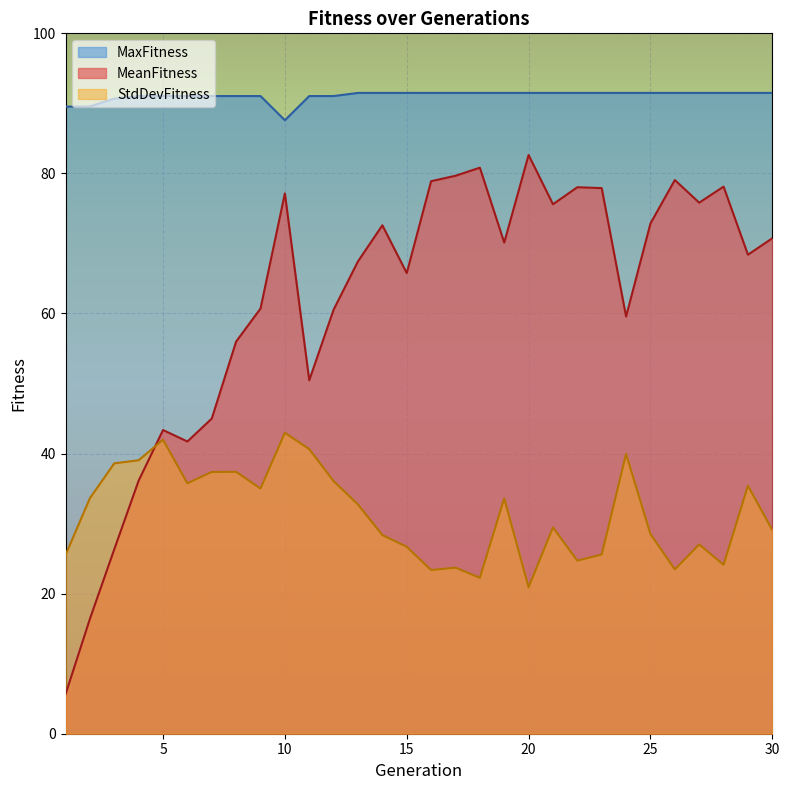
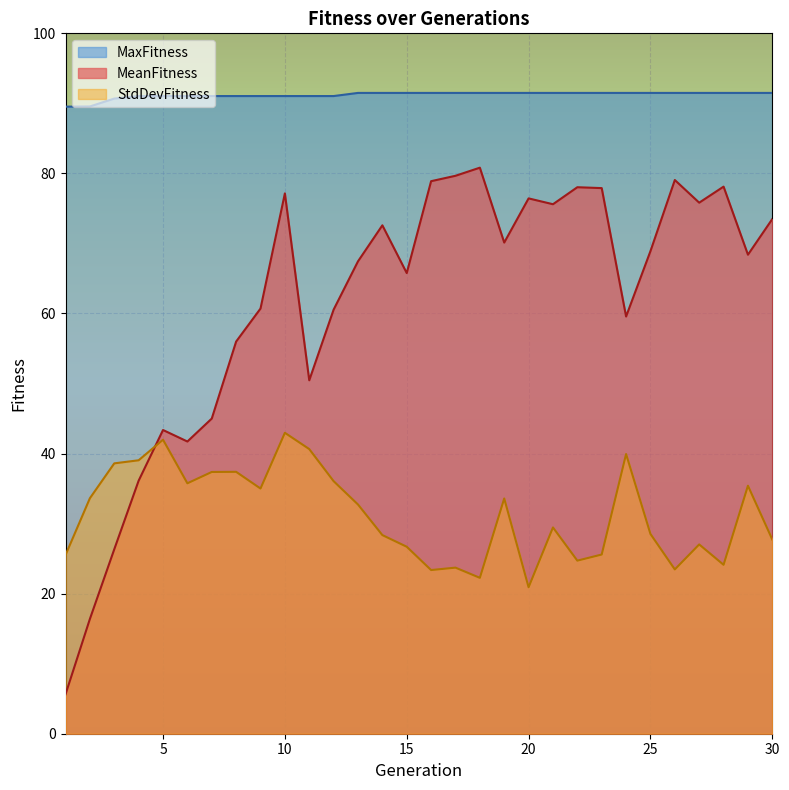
  {
    "MaxFitness": {
-     "10": 88,
+     "10": 91,
      "15": 91,
      "20": 91,
      "25": 91,
      "30": 91
    },
    "MeanFitness": {
      "5": 43,
      "10": 77,
      "15": 66,
-     "20": 83,
-     "25": 73,
-     "30": 71
+     "20": 76,
+     "25": 69,
+     "30": 73
    },
    "StdDevFitness": {
      "5": 42,
      "10": 43,
      "15": 27,
      "20": 21,
      "25": 29,
-     "30": 29
+     "30": 28
    }
  }
